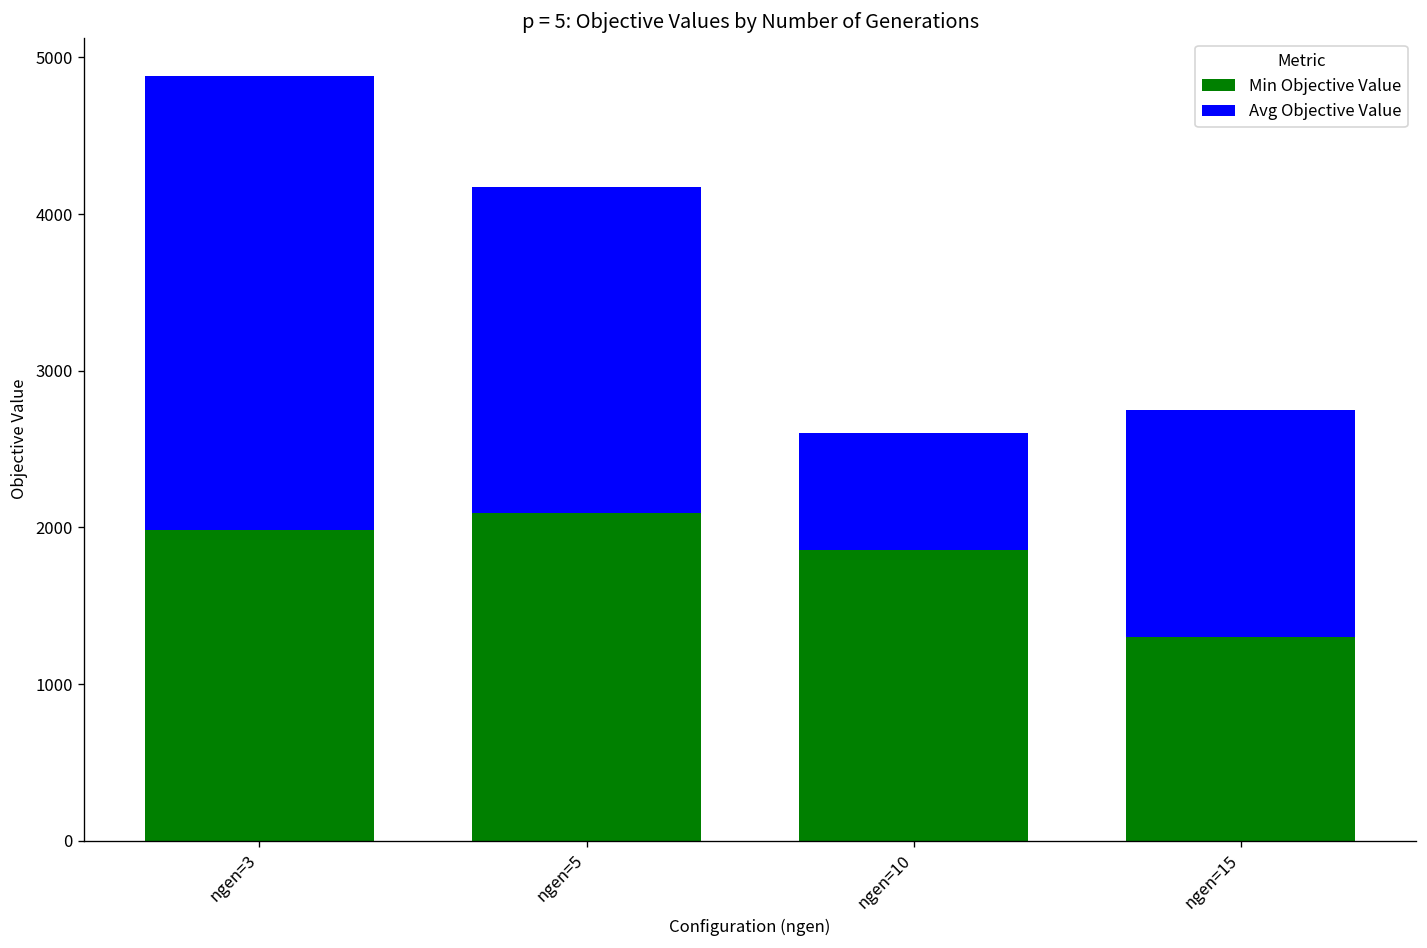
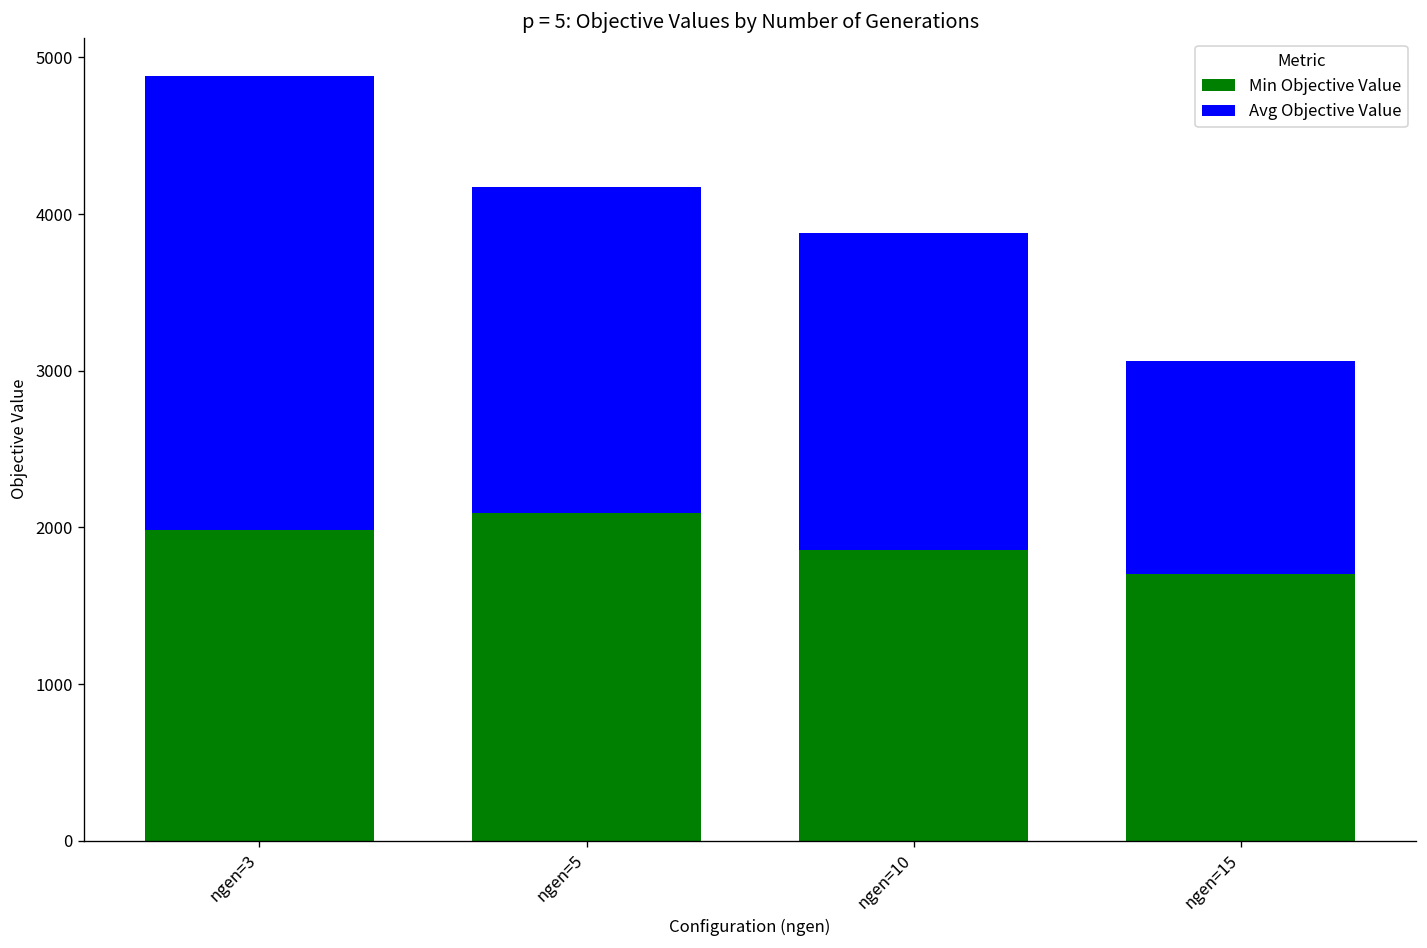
  {
    "Min Objective Value": {
      "ngen=3": 1980,
      "ngen=5": 2090,
      "ngen=10": 1860,
-     "ngen=15": 1300
+     "ngen=15": 1700
    },
    "Avg Objective Value": {
      "ngen=3": 2900,
      "ngen=5": 2080,
-     "ngen=10": 740,
-     "ngen=15": 1450
+     "ngen=10": 2020,
+     "ngen=15": 1360
    }
  }
